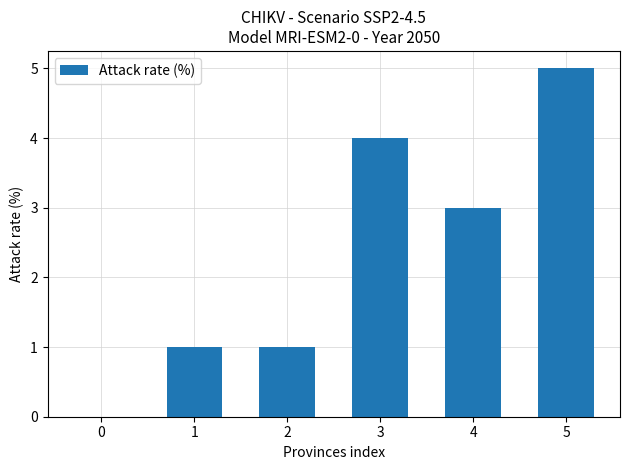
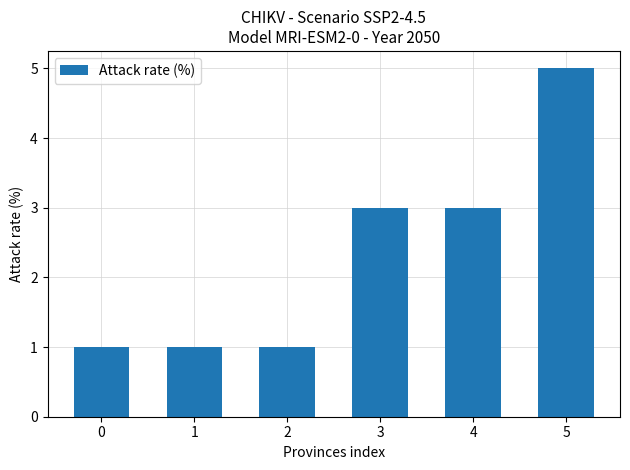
  {
-   "0": 0,
+   "0": 1,
    "1": 1,
    "2": 1,
-   "3": 4,
+   "3": 3,
    "4": 3,
    "5": 5
  }
